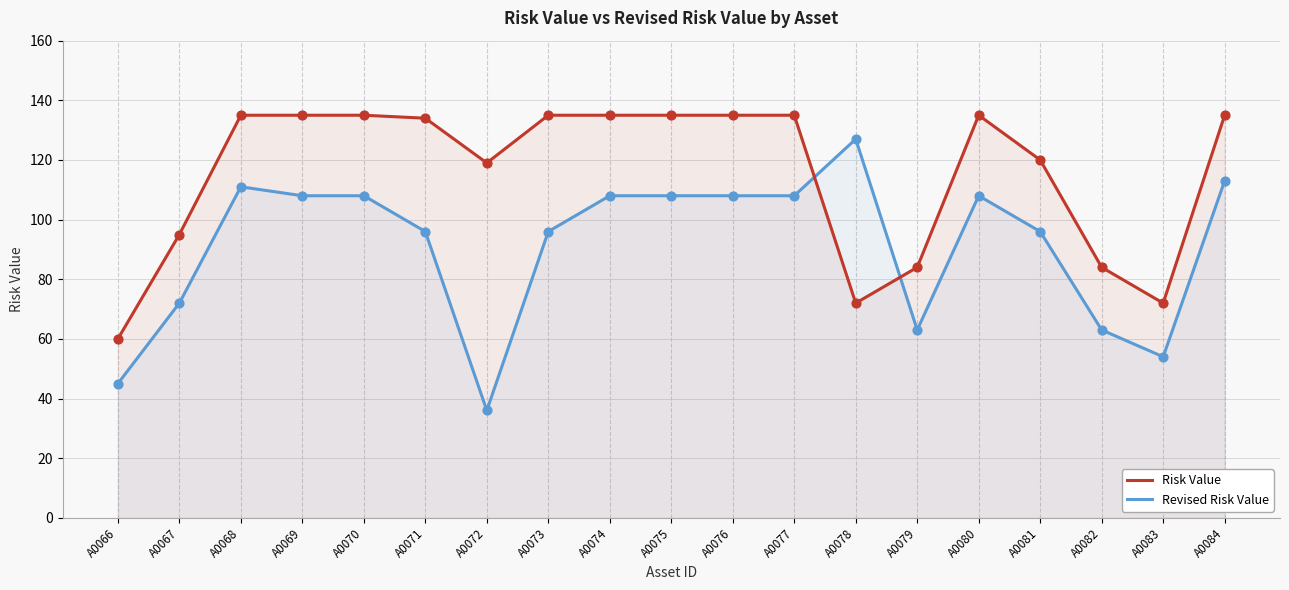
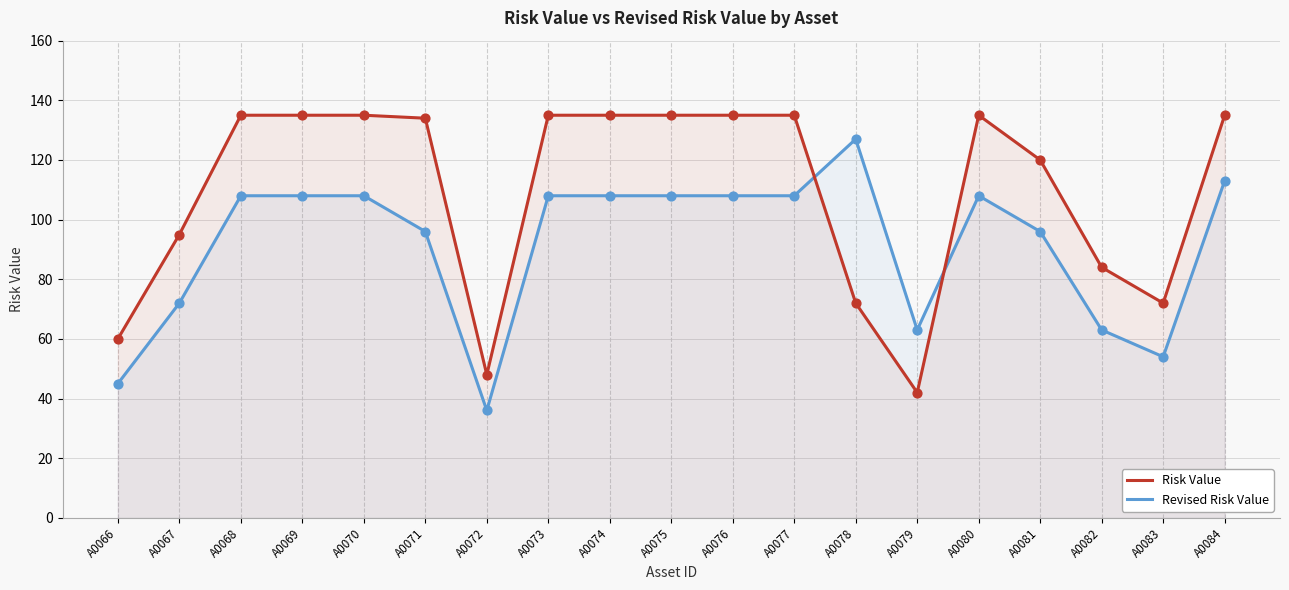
  {
    "Risk Value": {
      "A0066": 60,
      "A0067": 95,
      "A0068": 135,
      "A0069": 135,
      "A0070": 135,
      "A0071": 134,
-     "A0072": 119,
+     "A0072": 48,
      "A0073": 135,
      "A0074": 135,
      "A0075": 135,
      "A0076": 135,
      "A0077": 135,
      "A0078": 72,
-     "A0079": 84,
+     "A0079": 42,
      "A0080": 135,
      "A0081": 120,
      "A0082": 84,
      "A0083": 72,
      "A0084": 135
    },
    "Revised Risk Value": {
      "A0066": 45,
      "A0067": 72,
-     "A0068": 111,
+     "A0068": 108,
      "A0069": 108,
      "A0070": 108,
      "A0071": 96,
      "A0072": 36,
-     "A0073": 96,
+     "A0073": 108,
      "A0074": 108,
      "A0075": 108,
      "A0076": 108,
      "A0077": 108,
      "A0078": 127,
      "A0079": 63,
      "A0080": 108,
      "A0081": 96,
      "A0082": 63,
      "A0083": 54,
      "A0084": 113
    }
  }
